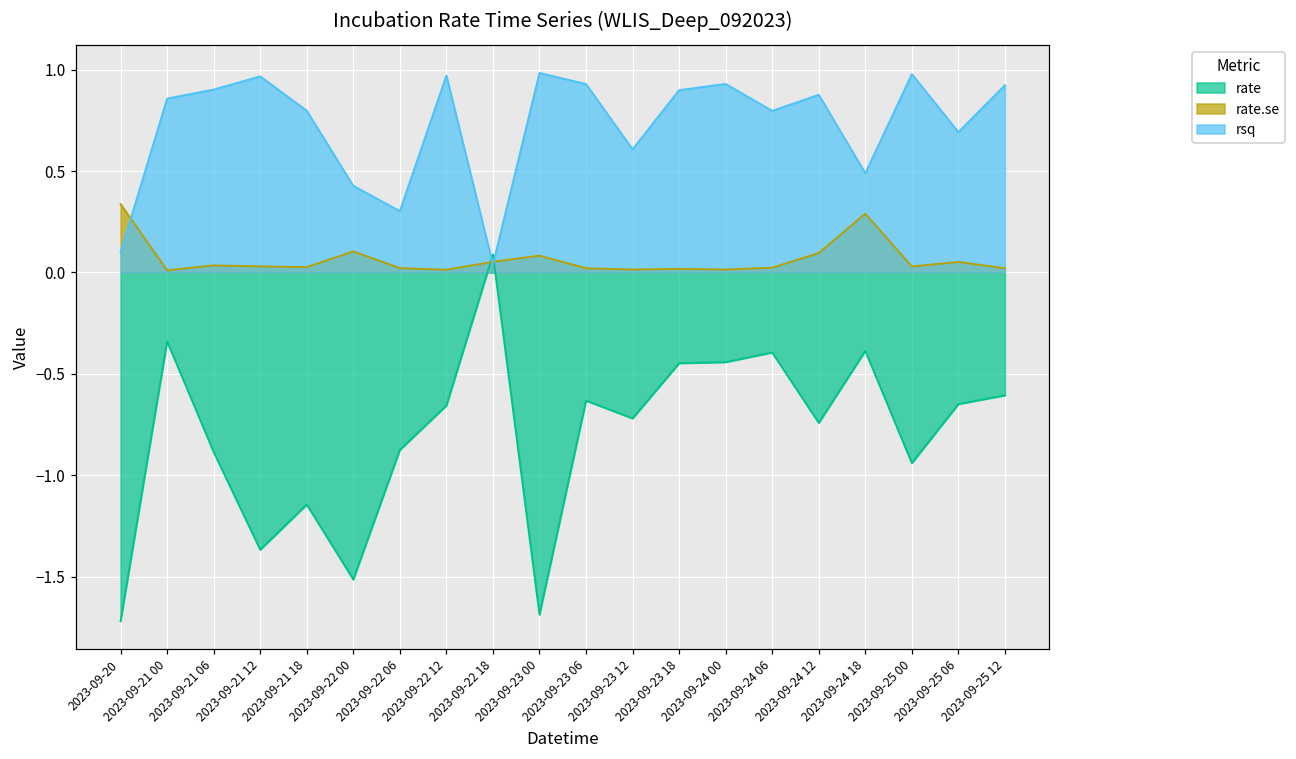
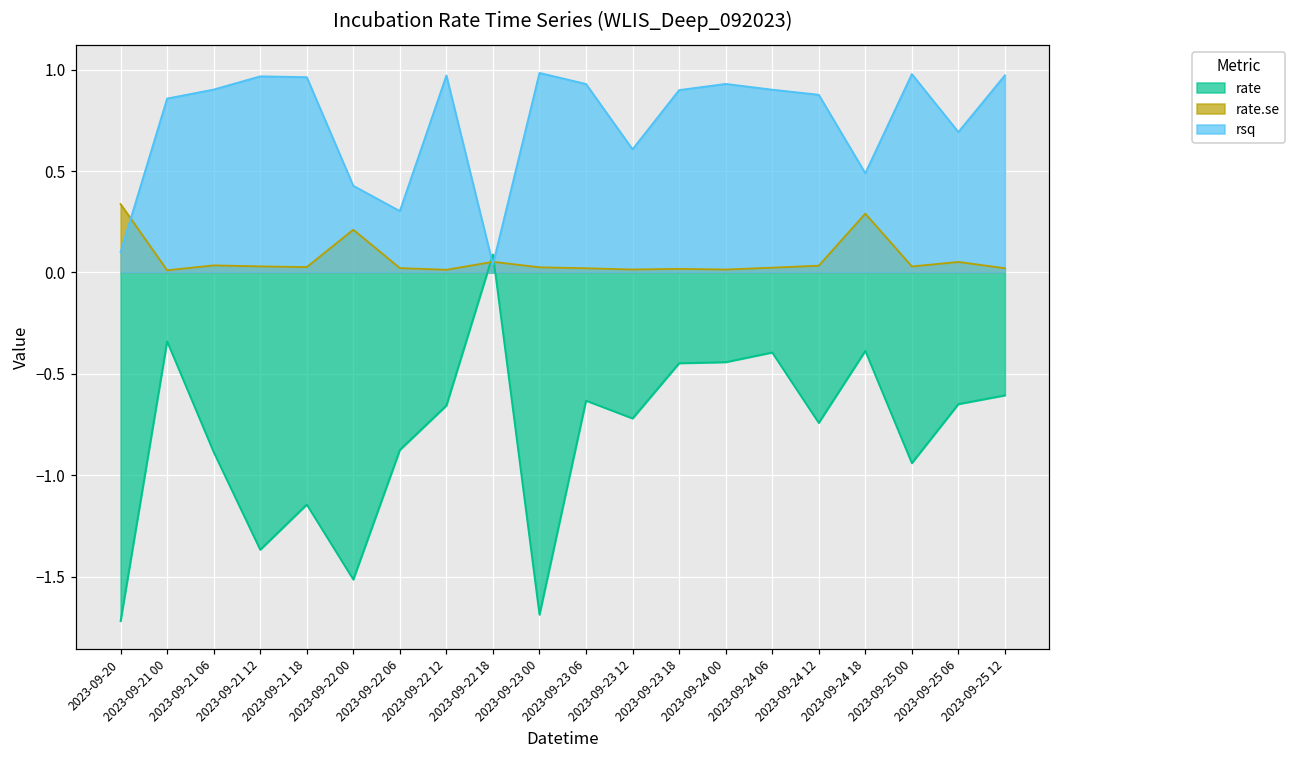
  {
    "rate.se": {
      "2023-09-20": 0.34,
      "2023-09-21 06": 0.04,
      "2023-09-21 12": 0.03,
      "2023-09-21 18": 0.03,
-     "2023-09-22 00": 0.10,
+     "2023-09-22 00": 0.21,
      "2023-09-22 06": 0.02,
-     "2023-09-23 00": 0.08,
+     "2023-09-23 00": 0.03,
      "2023-09-23 06": 0.02,
      "2023-09-23 12": 0.01,
      "2023-09-23 18": 0.02,
      "2023-09-24 00": 0.01,
      "2023-09-24 06": 0.02,
-     "2023-09-24 12": 0.10,
+     "2023-09-24 12": 0.03,
      "2023-09-24 18": 0.29,
      "2023-09-25 00": 0.03,
      "2023-09-25 06": 0.05,
      "2023-09-25 12": 0.02
    },
    "rsq": {
      "2023-09-20": 0.10,
      "2023-09-21 00": 0.86,
      "2023-09-21 06": 0.90,
      "2023-09-21 12": 0.97,
-     "2023-09-21 18": 0.80,
+     "2023-09-21 18": 0.96,
      "2023-09-22 00": 0.43,
      "2023-09-22 06": 0.30,
      "2023-09-22 12": 0.97,
      "2023-09-23 00": 0.98,
      "2023-09-23 06": 0.93,
      "2023-09-23 12": 0.61,
      "2023-09-23 18": 0.90,
      "2023-09-24 00": 0.93,
-     "2023-09-24 06": 0.80,
+     "2023-09-24 06": 0.90,
      "2023-09-24 12": 0.88,
      "2023-09-24 18": 0.49,
      "2023-09-25 00": 0.98,
      "2023-09-25 06": 0.69,
-     "2023-09-25 12": 0.92
+     "2023-09-25 12": 0.97
    }
  }
